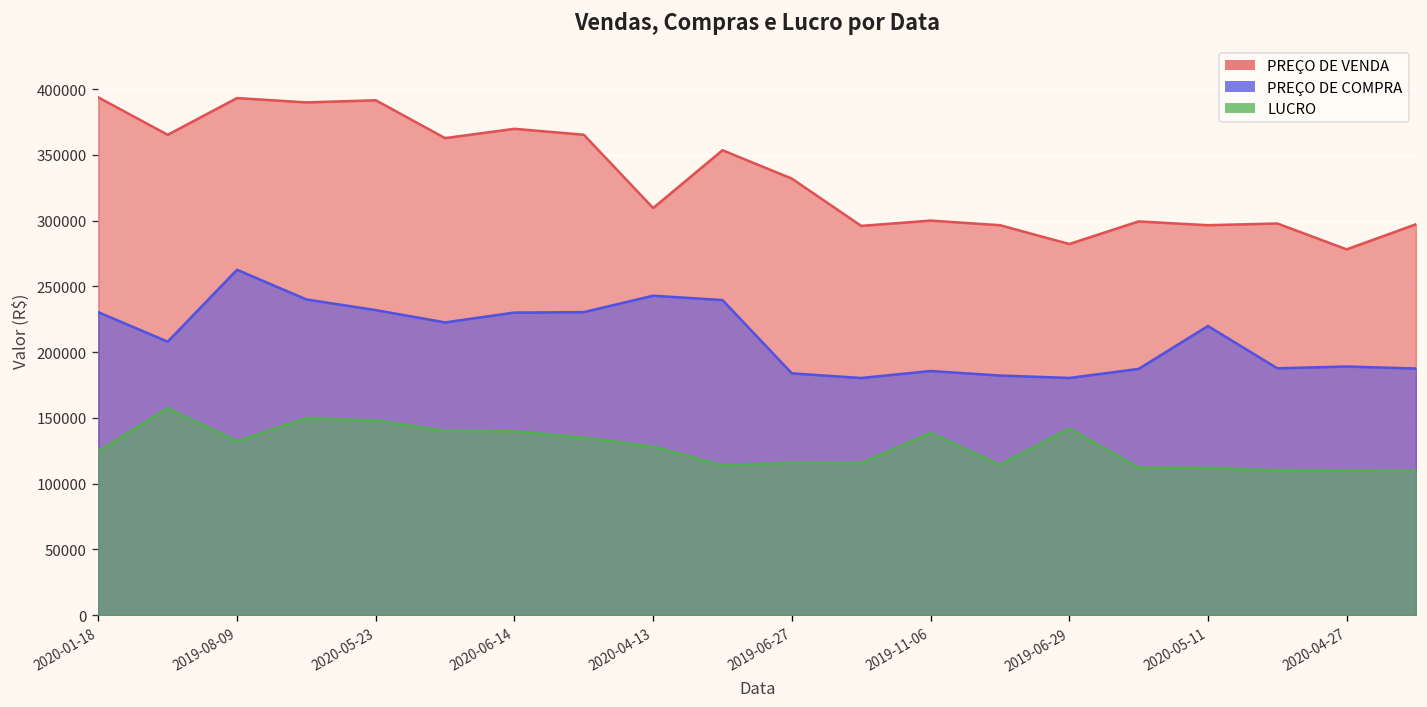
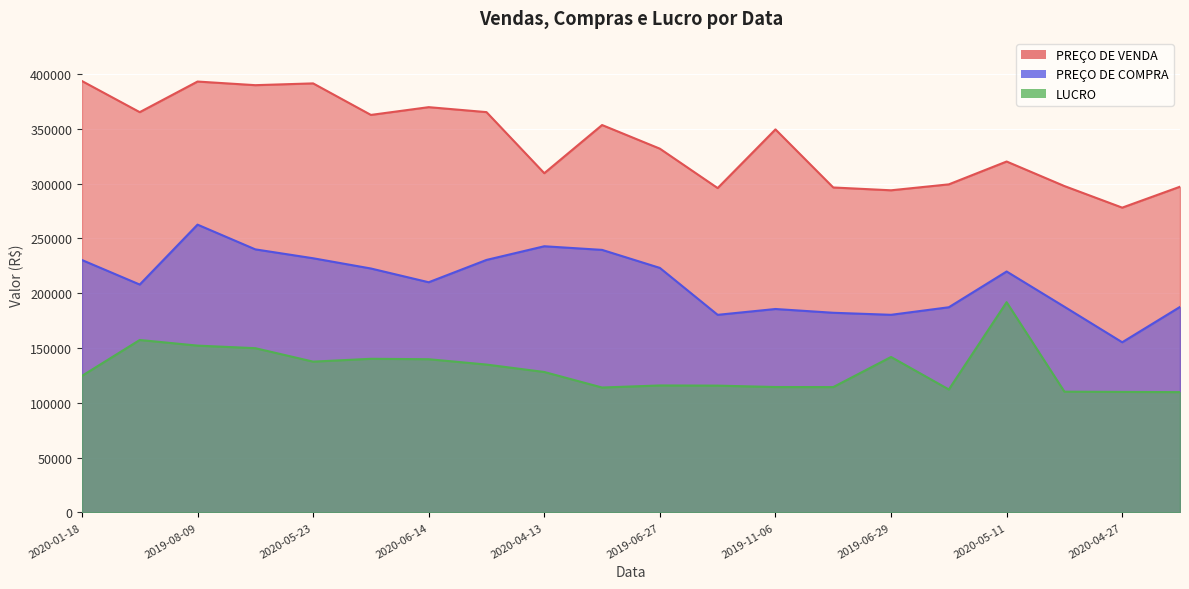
  {
    "PREÇO DE VENDA": {
      "2020-01-18": 394000,
      "2019-08-09": 393000,
      "2020-05-23": 391000,
      "2020-06-14": 370000,
      "2020-04-13": 310000,
      "2019-06-27": 332000,
-     "2019-11-06": 300000,
-     "2019-06-29": 282000,
-     "2020-05-11": 296000,
+     "2019-11-06": 349000,
+     "2019-06-29": 294000,
+     "2020-05-11": 320000,
      "2020-04-27": 278000
    },
    "PREÇO DE COMPRA": {
      "2020-01-18": 230000,
      "2019-08-09": 263000,
      "2020-05-23": 232000,
-     "2020-06-14": 230000,
+     "2020-06-14": 210000,
      "2020-04-13": 243000,
-     "2019-06-27": 184000,
+     "2019-06-27": 223000,
      "2019-11-06": 186000,
      "2019-06-29": 180000,
      "2020-05-11": 220000,
-     "2020-04-27": 189000
+     "2020-04-27": 155000
    },
    "LUCRO": {
      "2020-01-18": 125000,
-     "2019-08-09": 132000,
-     "2020-05-23": 148000,
+     "2019-08-09": 152000,
+     "2020-05-23": 138000,
      "2020-06-14": 140000,
      "2020-04-13": 128000,
      "2019-06-27": 116000,
-     "2019-11-06": 138000,
+     "2019-11-06": 114000,
      "2019-06-29": 142000,
-     "2020-05-11": 112000,
+     "2020-05-11": 192000,
      "2020-04-27": 110000
    }
  }
